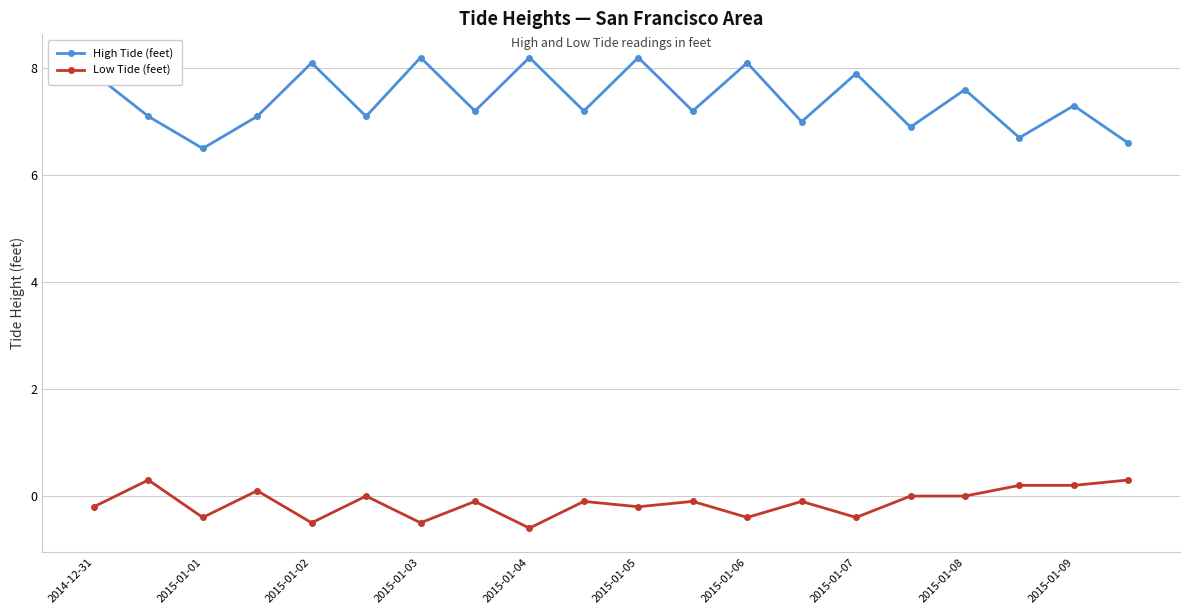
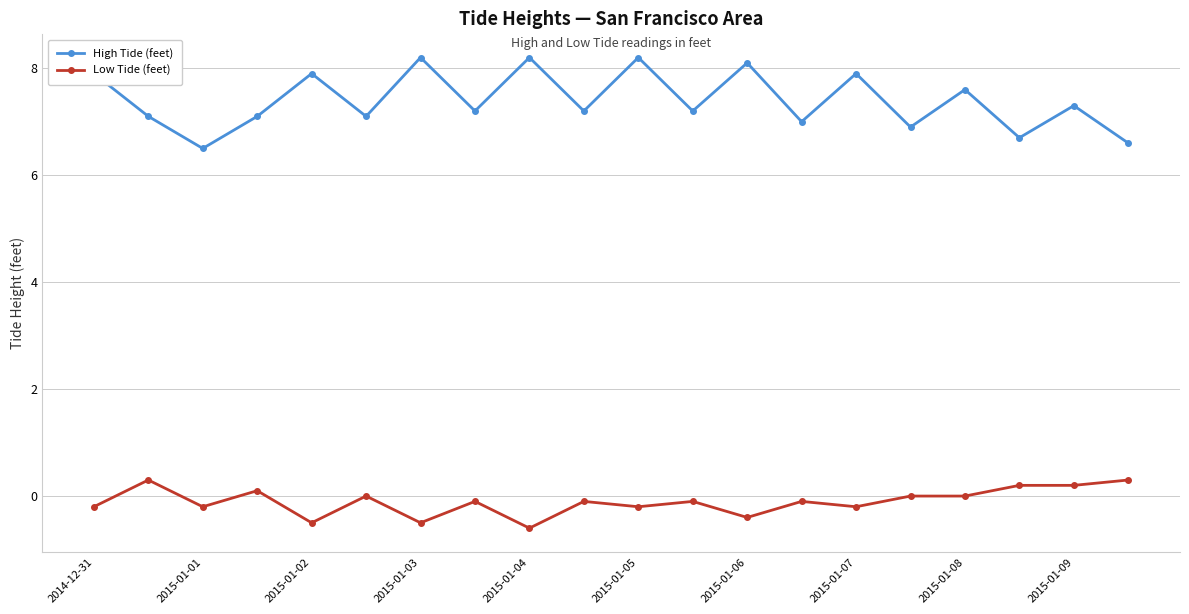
  {
    "High Tide (feet)": {
      "2015-01-01": 6.5,
-     "2015-01-02": 8.1,
+     "2015-01-02": 7.9,
      "2015-01-03": 8.2,
      "2015-01-04": 8.2,
      "2015-01-05": 8.2,
      "2015-01-06": 8.1,
      "2015-01-07": 7.9,
      "2015-01-08": 7.6,
      "2015-01-09": 7.3
    },
    "Low Tide (feet)": {
      "2014-12-31": -0.2,
-     "2015-01-01": -0.4,
+     "2015-01-01": -0.2,
      "2015-01-02": -0.5,
      "2015-01-03": -0.5,
      "2015-01-04": -0.6,
      "2015-01-05": -0.2,
      "2015-01-06": -0.4,
-     "2015-01-07": -0.4,
+     "2015-01-07": -0.2,
      "2015-01-08": 0.0,
      "2015-01-09": 0.2
    }
  }
